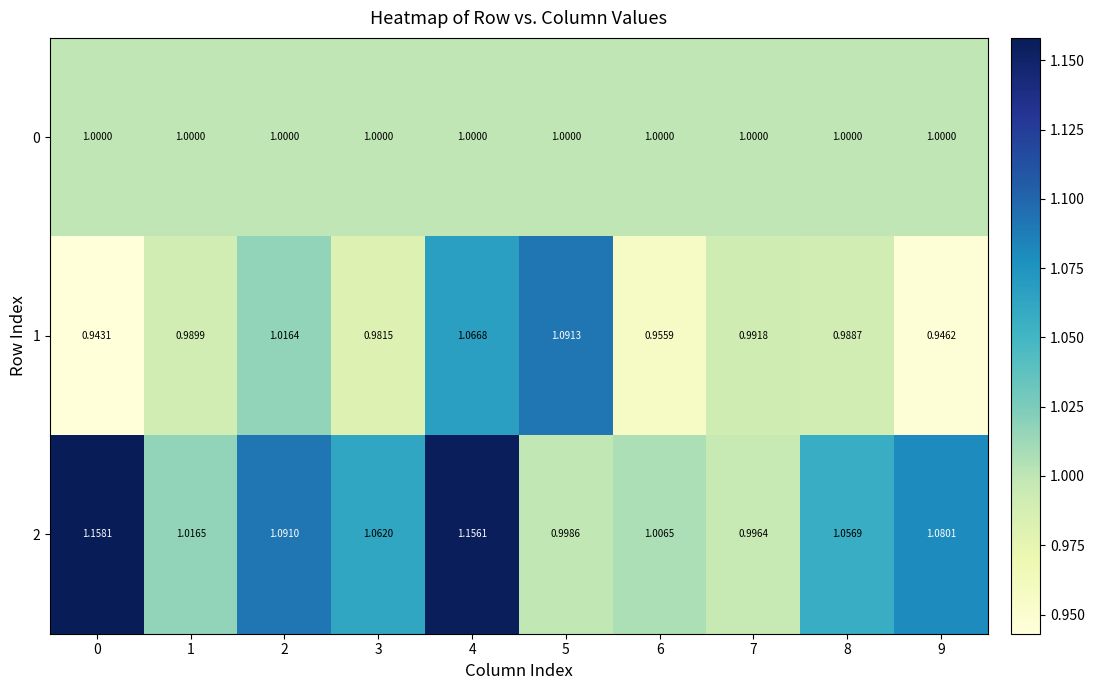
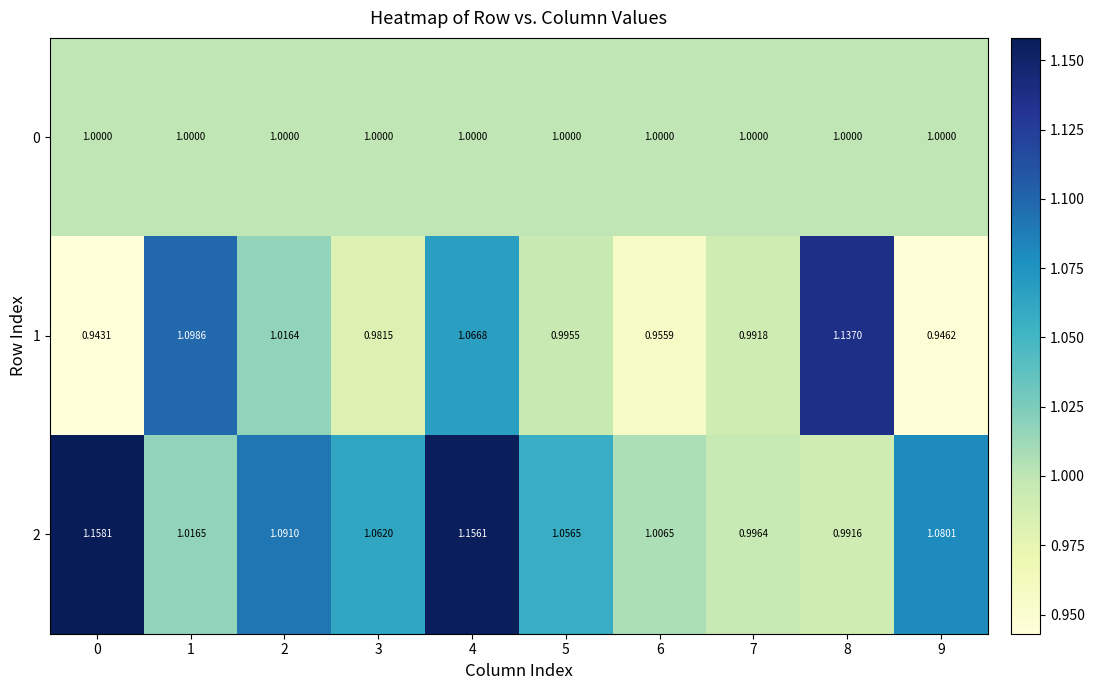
  {
    "0": {
      "0": 1.0000,
      "1": 1.0000,
      "2": 1.0000,
      "3": 1.0000,
      "4": 1.0000,
      "5": 1.0000,
      "6": 1.0000,
      "7": 1.0000,
      "8": 1.0000,
      "9": 1.0000
    },
    "1": {
      "0": 0.9431,
-     "1": 0.9899,
+     "1": 1.0986,
      "2": 1.0164,
      "3": 0.9815,
      "4": 1.0668,
-     "5": 1.0913,
+     "5": 0.9955,
      "6": 0.9559,
      "7": 0.9918,
-     "8": 0.9887,
+     "8": 1.1370,
      "9": 0.9462
    },
    "2": {
      "0": 1.1581,
      "1": 1.0165,
      "2": 1.0910,
      "3": 1.0620,
      "4": 1.1561,
-     "5": 0.9986,
+     "5": 1.0565,
      "6": 1.0065,
      "7": 0.9964,
-     "8": 1.0569,
+     "8": 0.9916,
      "9": 1.0801
    }
  }
